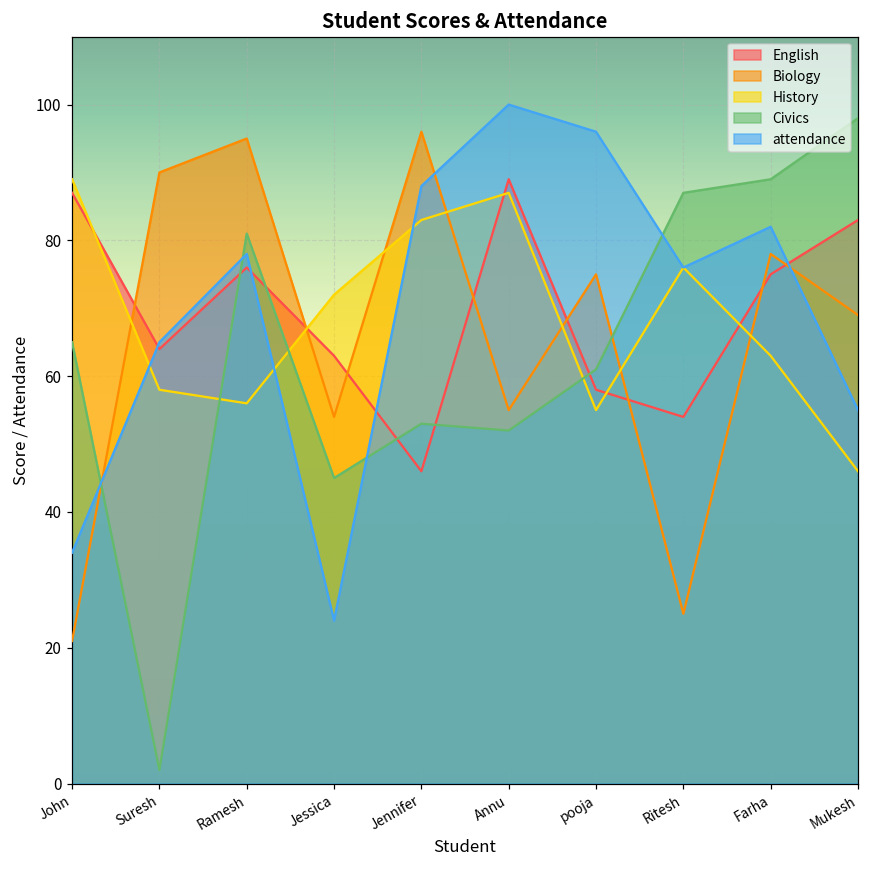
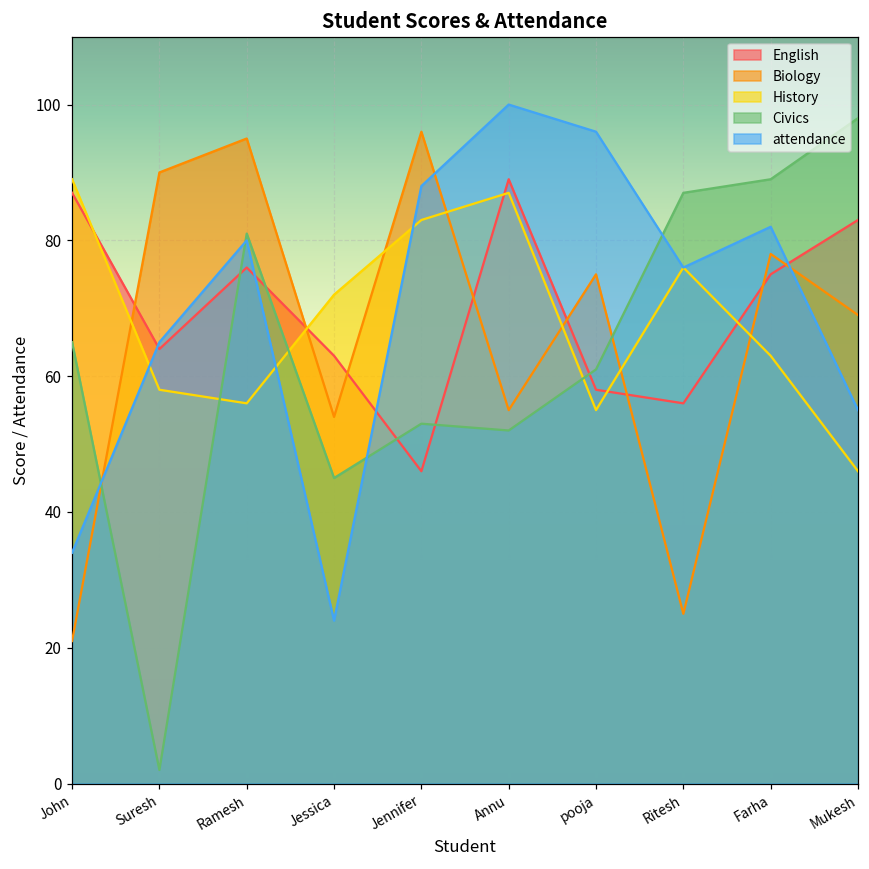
  {
    "English": {
      "John": 87,
      "Suresh": 64,
      "Ramesh": 76,
      "Jessica": 63,
      "Jennifer": 46,
      "Annu": 89,
      "pooja": 58,
-     "Ritesh": 54,
+     "Ritesh": 56,
      "Farha": 75,
      "Mukesh": 83
    },
    "Biology": {
      "John": 21,
      "Suresh": 90,
      "Ramesh": 95,
      "Jessica": 54,
      "Jennifer": 96,
      "Annu": 55,
      "pooja": 75,
      "Ritesh": 25,
      "Farha": 78,
      "Mukesh": 69
    },
    "History": {
      "John": 89,
      "Suresh": 58,
      "Ramesh": 56,
      "Jessica": 72,
      "Jennifer": 83,
      "Annu": 87,
      "pooja": 55,
      "Farha": 63,
      "Mukesh": 46
    },
    "Civics": {
      "John": 65,
      "Suresh": 2,
      "Ramesh": 81,
      "Jessica": 45,
      "Jennifer": 53,
      "Annu": 52,
      "pooja": 61,
      "Ritesh": 87,
      "Farha": 89,
      "Mukesh": 98
    },
    "attendance": {
      "John": 34,
      "Suresh": 65,
-     "Ramesh": 78,
+     "Ramesh": 80,
      "Jessica": 24,
      "Jennifer": 88,
      "Annu": 100,
      "pooja": 96,
      "Farha": 82,
      "Mukesh": 55
    }
  }
